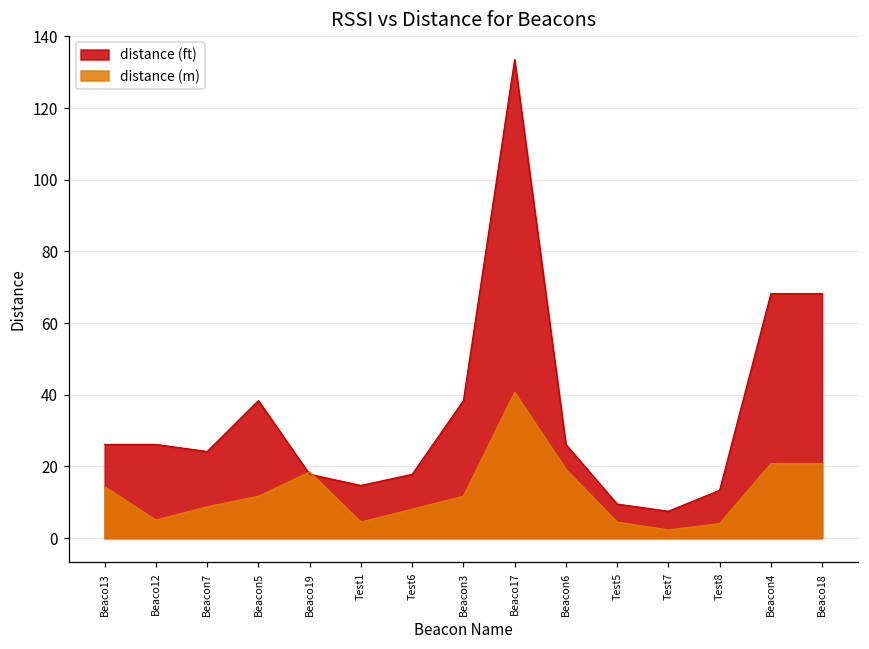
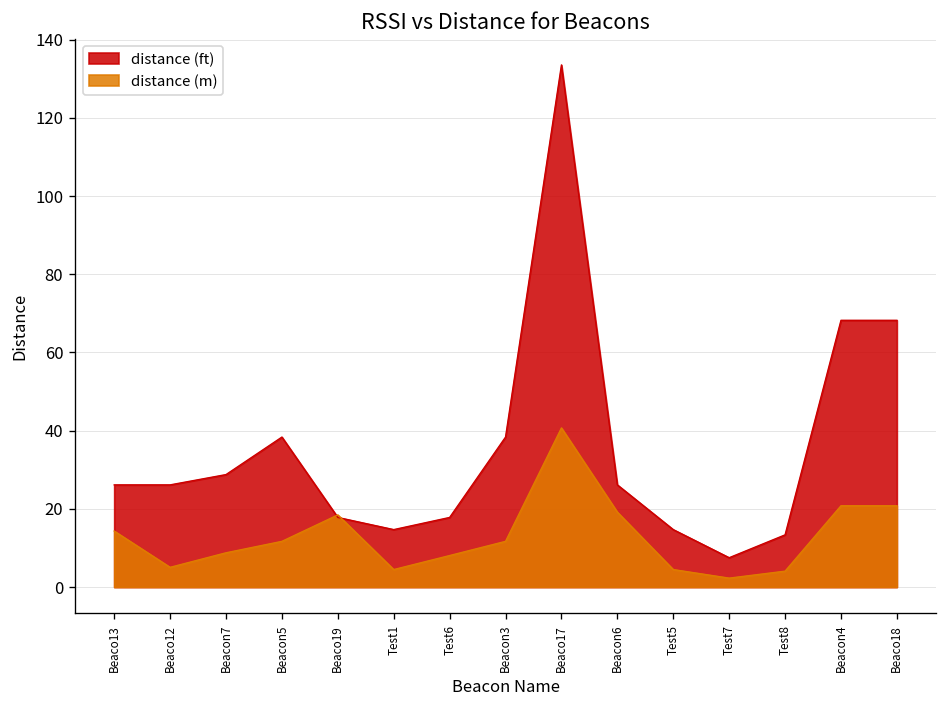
  {
    "distance (ft)": {
      "Beaco13": 26,
      "Beaco12": 26,
-     "Beacon7": 24,
+     "Beacon7": 29,
      "Beacon5": 38,
      "Test1": 15,
      "Test6": 18,
      "Beacon3": 38,
      "Beaco17": 134,
      "Beacon6": 26,
-     "Test5": 10,
+     "Test5": 15,
      "Test7": 8,
      "Test8": 13,
      "Beacon4": 68,
      "Beaco18": 68
    },
    "distance (m)": {
      "Beaco13": 14,
      "Beaco12": 5,
      "Beacon7": 9,
      "Beacon5": 12,
      "Test1": 4,
      "Test6": 8,
      "Beacon3": 12,
      "Beaco17": 41,
      "Beacon6": 19,
      "Test5": 4,
      "Test7": 2,
      "Test8": 4,
      "Beacon4": 21,
      "Beaco18": 21
    }
  }
